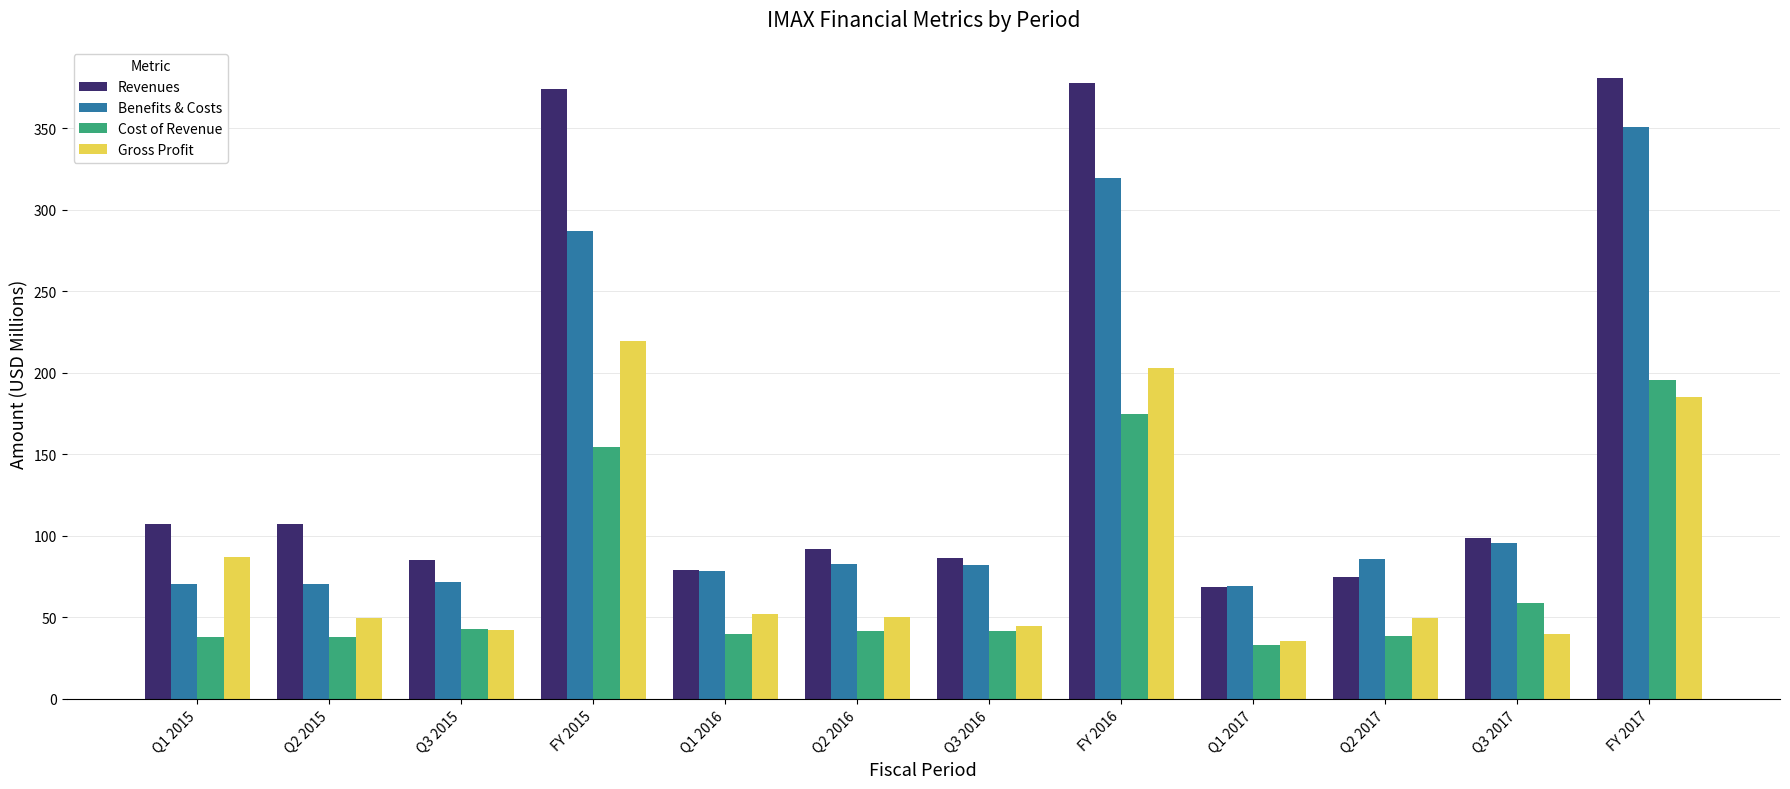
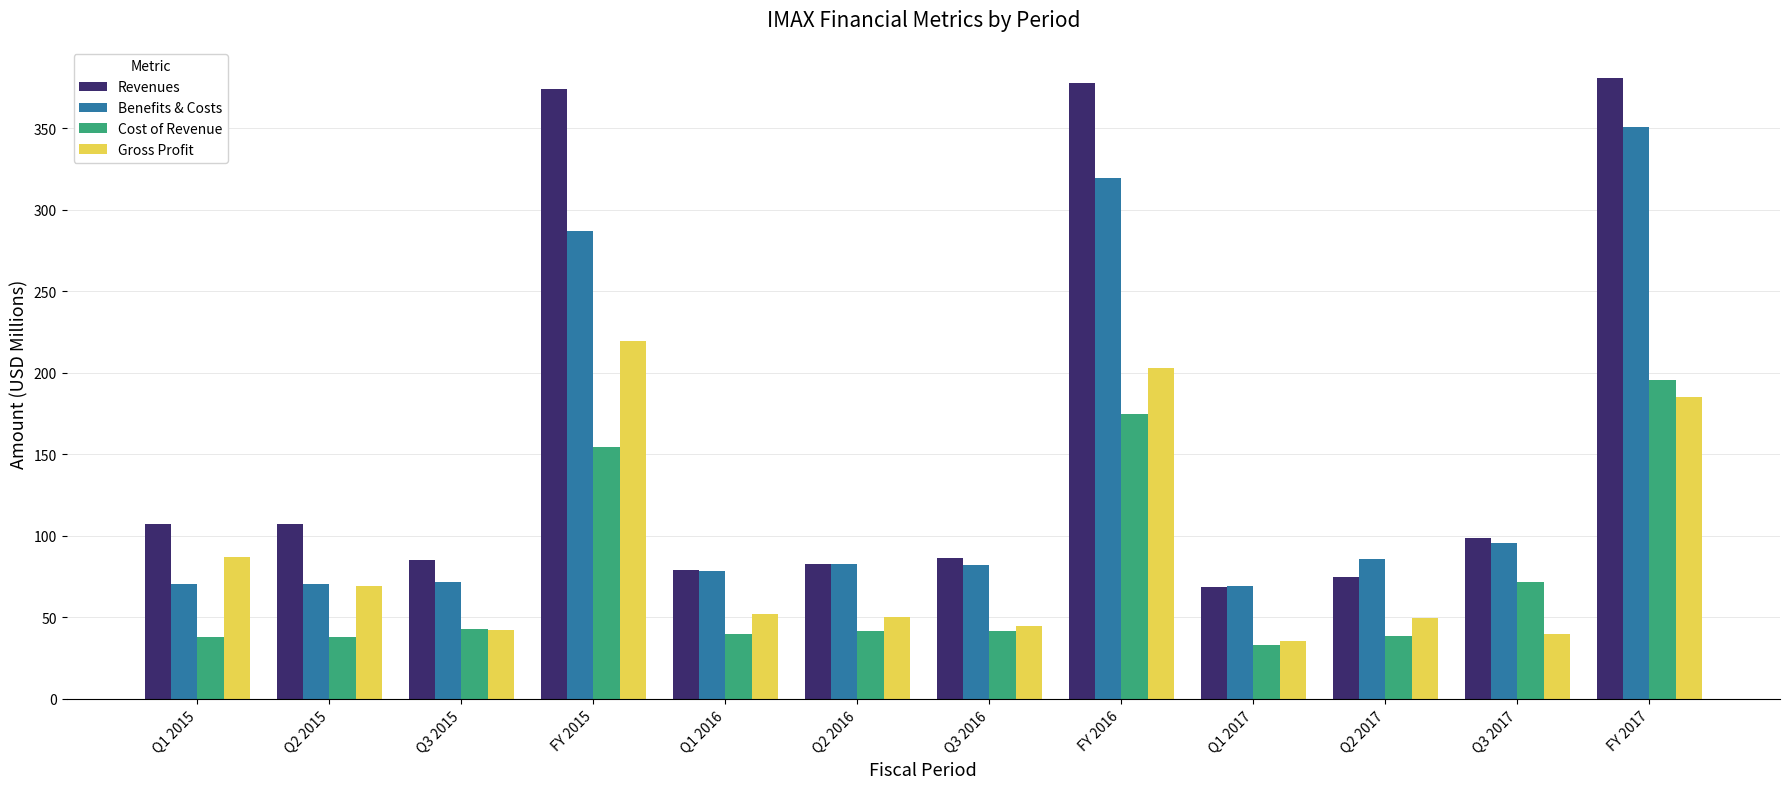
  {
    "Revenues": {
      "Q1 2015": 107,
      "Q2 2015": 107,
      "Q3 2015": 85,
      "FY 2015": 374,
      "Q1 2016": 79,
-     "Q2 2016": 92,
+     "Q2 2016": 83,
      "Q3 2016": 87,
      "FY 2016": 377,
      "Q1 2017": 69,
      "Q2 2017": 75,
      "Q3 2017": 99,
      "FY 2017": 381
    },
    "Benefits & Costs": {
      "Q1 2015": 71,
      "Q2 2015": 71,
      "Q3 2015": 72,
      "FY 2015": 287,
      "Q1 2016": 78,
      "Q2 2016": 83,
      "Q3 2016": 82,
      "FY 2016": 319,
      "Q1 2017": 70,
      "Q2 2017": 86,
      "Q3 2017": 96,
      "FY 2017": 351
    },
    "Cost of Revenue": {
      "Q1 2015": 38,
      "Q2 2015": 38,
      "Q3 2015": 43,
      "FY 2015": 155,
      "Q1 2016": 40,
      "Q2 2016": 41,
      "Q3 2016": 42,
      "FY 2016": 175,
      "Q1 2017": 33,
      "Q2 2017": 38,
-     "Q3 2017": 59,
+     "Q3 2017": 72,
      "FY 2017": 196
    },
    "Gross Profit": {
      "Q1 2015": 87,
-     "Q2 2015": 50,
+     "Q2 2015": 69,
      "Q3 2015": 42,
      "FY 2015": 219,
      "Q1 2016": 52,
      "Q2 2016": 50,
      "Q3 2016": 45,
      "FY 2016": 203,
      "Q1 2017": 36,
      "Q2 2017": 49,
      "Q3 2017": 40,
      "FY 2017": 185
    }
  }
